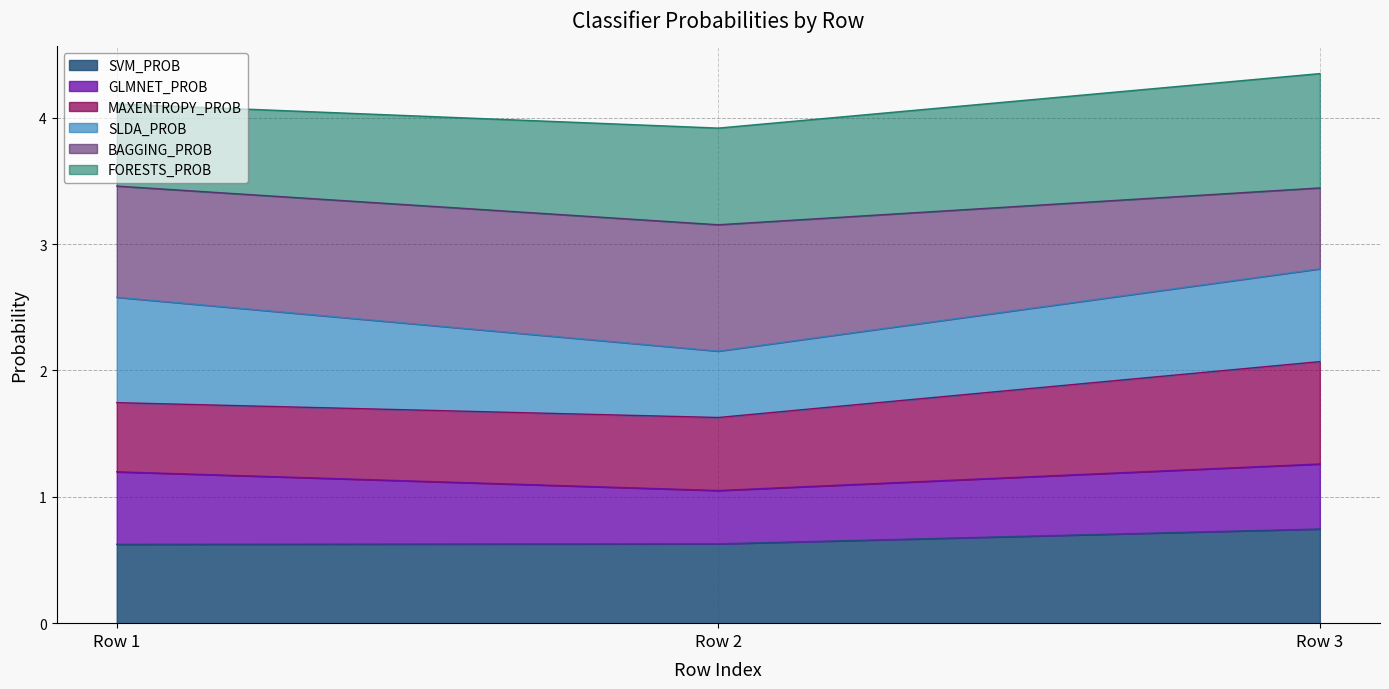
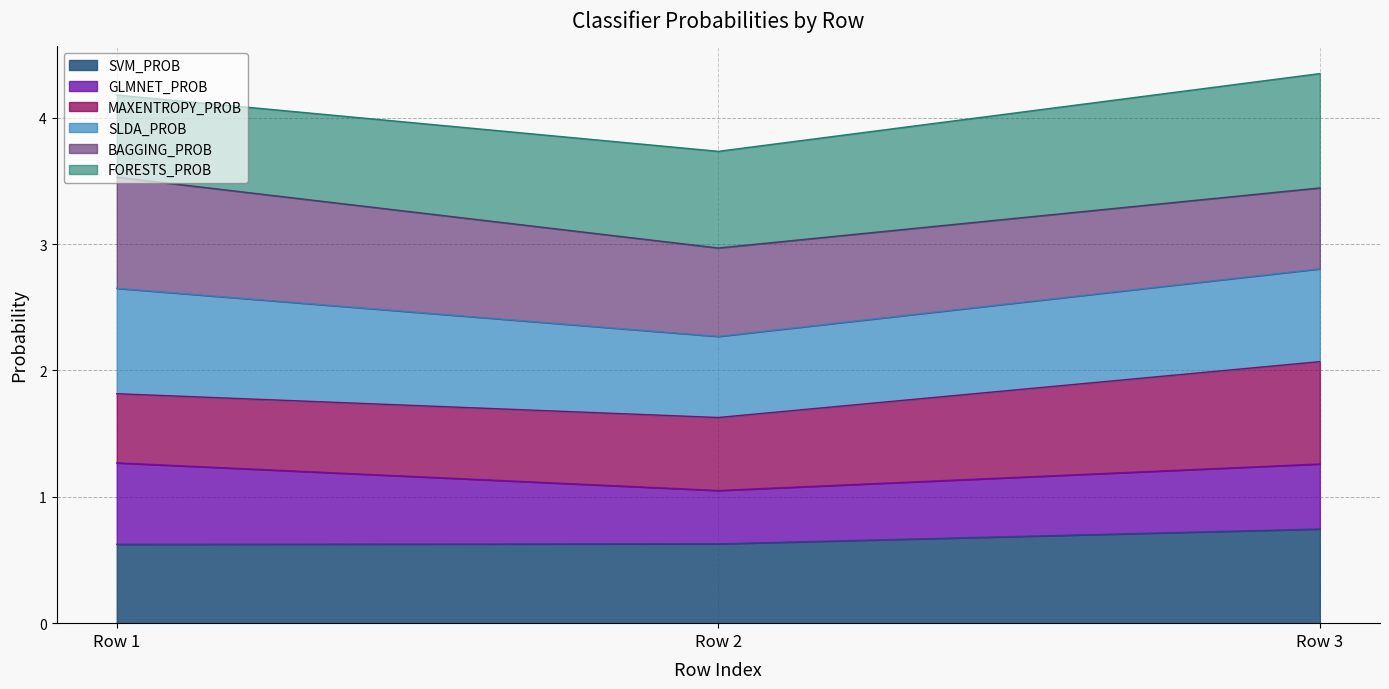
  {
    "GLMNET_PROB": {
-     "Row 1": 0.57,
+     "Row 1": 0.64,
      "Row 2": 0.42,
      "Row 3": 0.51
    },
    "MAXENTROPY_PROB": {
      "Row 1": 0.55,
      "Row 2": 0.58,
      "Row 3": 0.81
    },
    "SLDA_PROB": {
      "Row 1": 0.83,
-     "Row 2": 0.53,
+     "Row 2": 0.64,
      "Row 3": 0.73
    },
    "BAGGING_PROB": {
-     "Row 2": 1.0,
+     "Row 2": 0.7,
      "Row 3": 0.64
    }
  }
